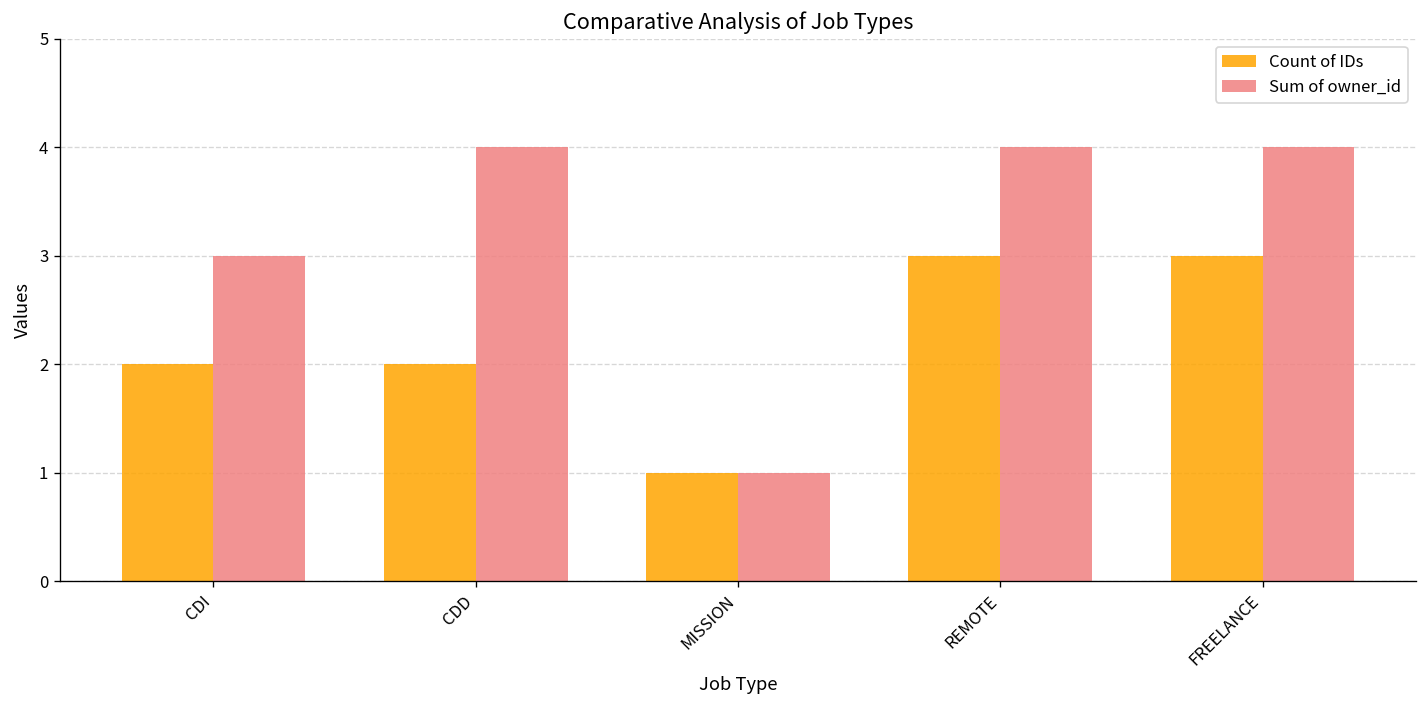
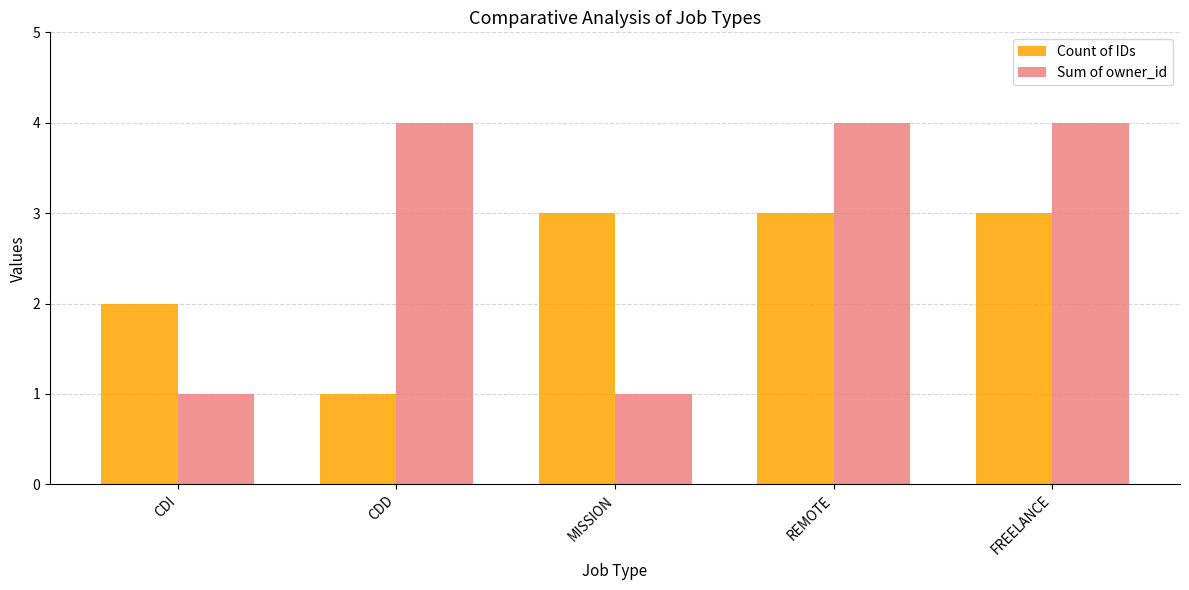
  {
    "Count of IDs": {
      "CDI": 2,
-     "CDD": 2,
-     "MISSION": 1,
+     "CDD": 1,
+     "MISSION": 3,
      "REMOTE": 3,
      "FREELANCE": 3
    },
    "Sum of owner_id": {
-     "CDI": 3,
+     "CDI": 1,
      "CDD": 4,
      "MISSION": 1,
      "REMOTE": 4,
      "FREELANCE": 4
    }
  }
